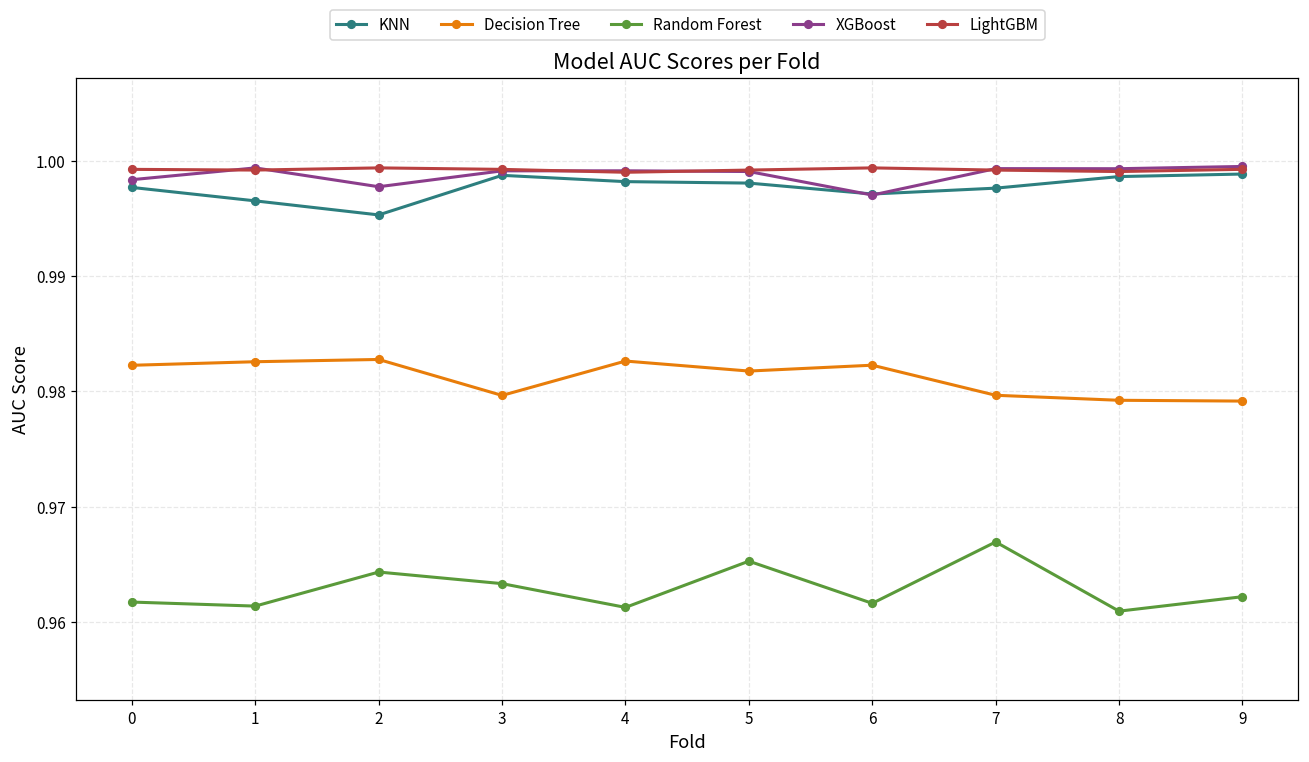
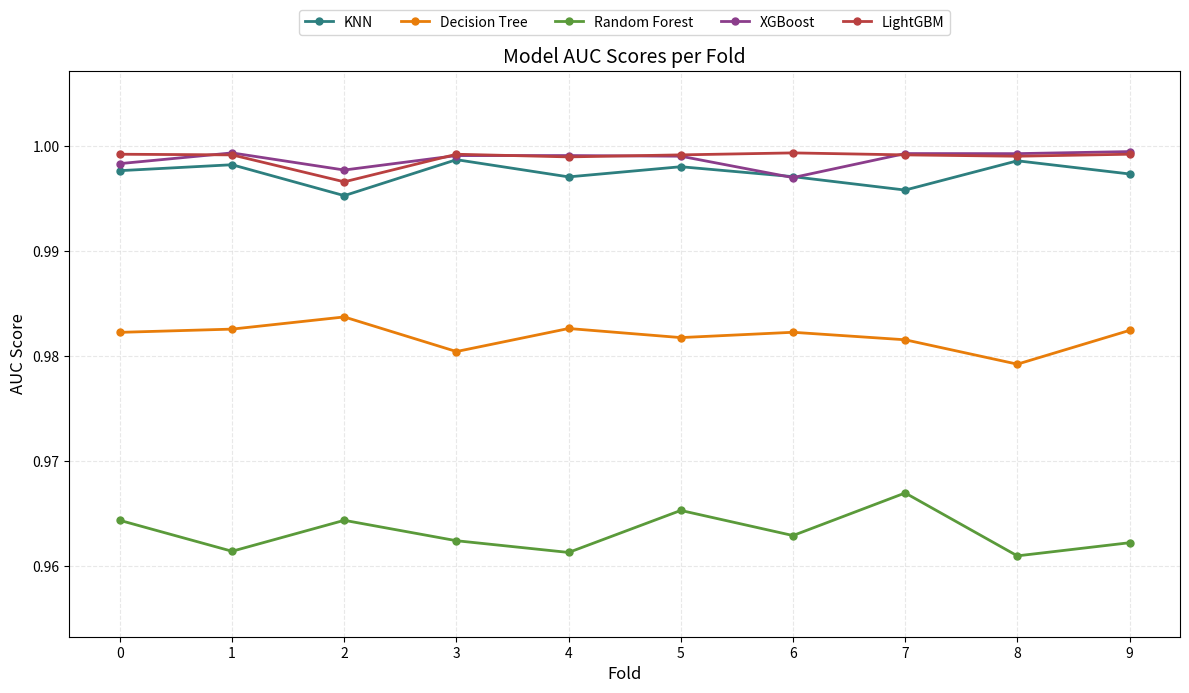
  {
    "KNN": {
      "0": 0.9977,
-     "1": 0.9965,
+     "1": 0.9982,
      "2": 0.9953,
      "3": 0.9987,
-     "4": 0.9982,
+     "4": 0.9971,
      "5": 0.9981,
-     "7": 0.9976,
+     "7": 0.9958,
      "8": 0.9986,
-     "9": 0.9988
+     "9": 0.9974
    },
    "Decision Tree": {
      "0": 0.9823,
      "1": 0.9826,
-     "2": 0.9828,
-     "3": 0.9796,
+     "2": 0.9837,
+     "3": 0.9804,
      "4": 0.9826,
      "5": 0.9818,
      "6": 0.9823,
-     "7": 0.9797,
+     "7": 0.9816,
      "8": 0.9792,
-     "9": 0.9792
+     "9": 0.9824
    },
    "Random Forest": {
-     "0": 0.9617,
+     "0": 0.9643,
      "1": 0.9614,
      "2": 0.9643,
-     "3": 0.9633,
+     "3": 0.9624,
      "4": 0.9613,
      "5": 0.9653,
-     "6": 0.9616,
+     "6": 0.9629,
      "7": 0.9670,
      "8": 0.9610,
      "9": 0.9622
    },
    "XGBoost": {
      "0": 0.9983,
      "2": 0.9977,
      "8": 0.9993,
      "9": 0.9995
    },
    "LightGBM": {
      "0": 0.9992,
-     "2": 0.9994,
+     "2": 0.9966,
      "6": 0.9994,
      "8": 0.9991,
      "9": 0.9992
    }
  }
